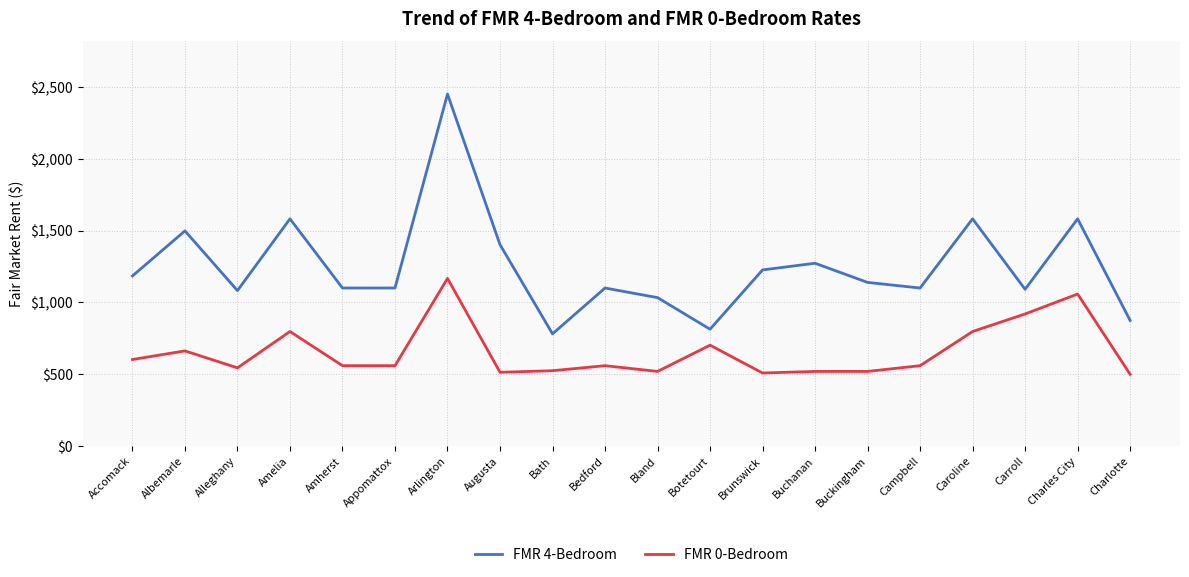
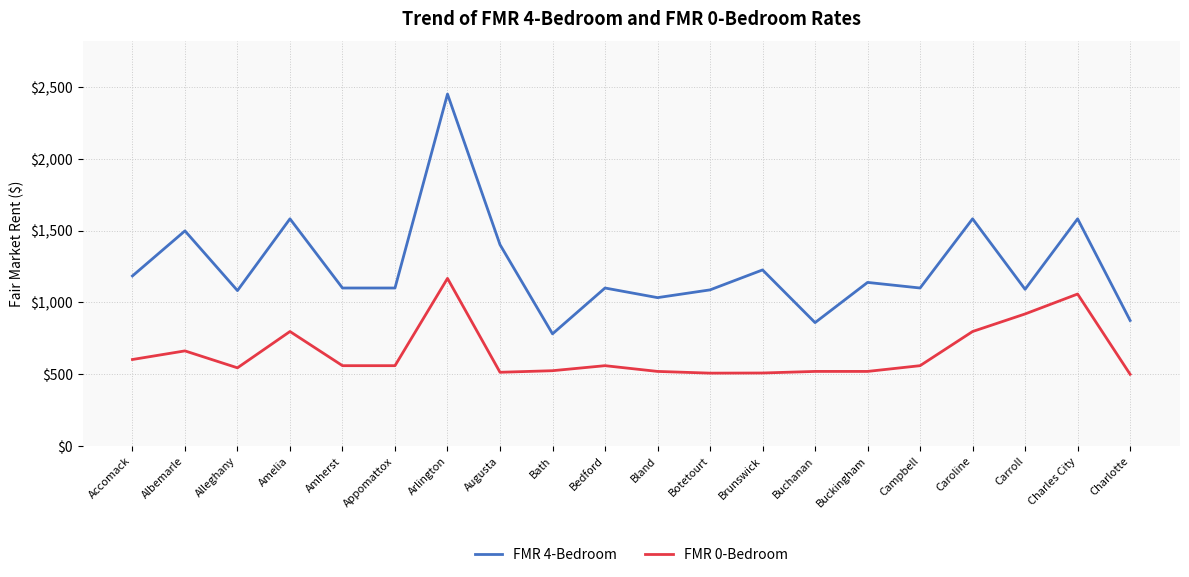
  {
    "FMR 4-Bedroom": {
      "Accomack": "$1,180",
      "Albemarle": "$1,500",
      "Alleghany": "$1,080",
      "Amelia": "$1,580",
      "Amherst": "$1,100",
      "Appomattox": "$1,100",
      "Arlington": "$2,450",
      "Augusta": "$1,400",
      "Bath": "$780",
      "Bedford": "$1,100",
      "Bland": "$1,030",
-     "Botetourt": "$810",
+     "Botetourt": "$1,090",
      "Brunswick": "$1,230",
-     "Buchanan": "$1,270",
+     "Buchanan": "$860",
      "Buckingham": "$1,140",
      "Campbell": "$1,100",
      "Caroline": "$1,580",
      "Carroll": "$1,090",
      "Charles City": "$1,580",
      "Charlotte": "$870"
    },
    "FMR 0-Bedroom": {
      "Accomack": "$600",
      "Albemarle": "$660",
      "Alleghany": "$540",
      "Amelia": "$800",
      "Amherst": "$560",
      "Appomattox": "$560",
      "Arlington": "$1,170",
      "Augusta": "$510",
      "Bath": "$520",
      "Bedford": "$560",
      "Bland": "$520",
-     "Botetourt": "$700",
+     "Botetourt": "$510",
      "Brunswick": "$510",
      "Buchanan": "$520",
      "Buckingham": "$520",
      "Campbell": "$560",
      "Caroline": "$800",
      "Carroll": "$920",
      "Charles City": "$1,060",
      "Charlotte": "$500"
    }
  }
